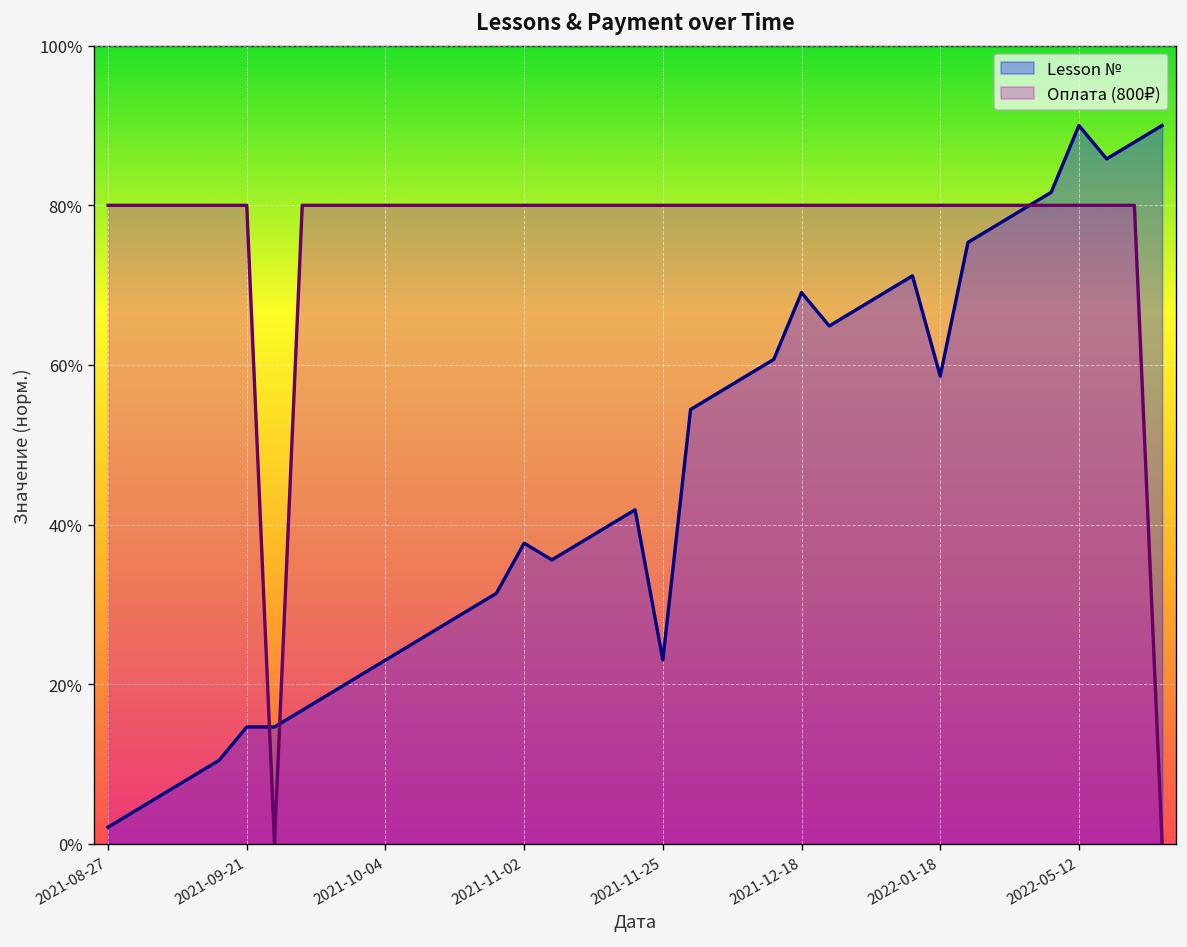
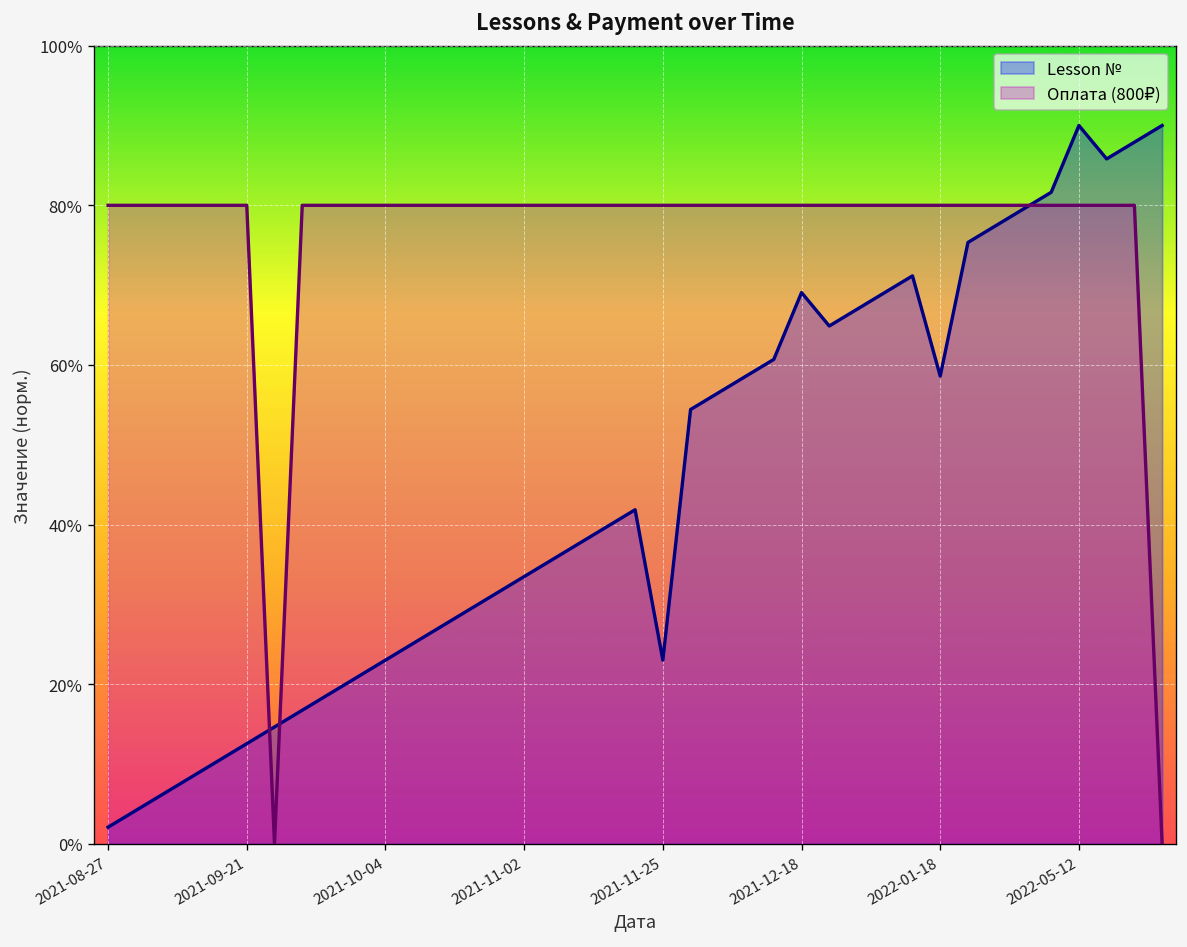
  {
    "Lesson №": {
      "2021-08-27": "2%",
-     "2021-09-21": "15%",
+     "2021-09-21": "13%",
      "2021-10-04": "23%",
-     "2021-11-02": "38%",
+     "2021-11-02": "33%",
      "2021-11-25": "23%",
      "2021-12-18": "69%",
      "2022-01-18": "59%",
      "2022-05-12": "90%"
    },
    "Оплата (800₽)": {
      "2021-08-27": "80%",
      "2021-09-21": "80%",
      "2021-10-04": "80%",
      "2021-11-02": "80%",
      "2021-11-25": "80%",
      "2021-12-18": "80%",
      "2022-01-18": "80%",
      "2022-05-12": "80%"
    }
  }
